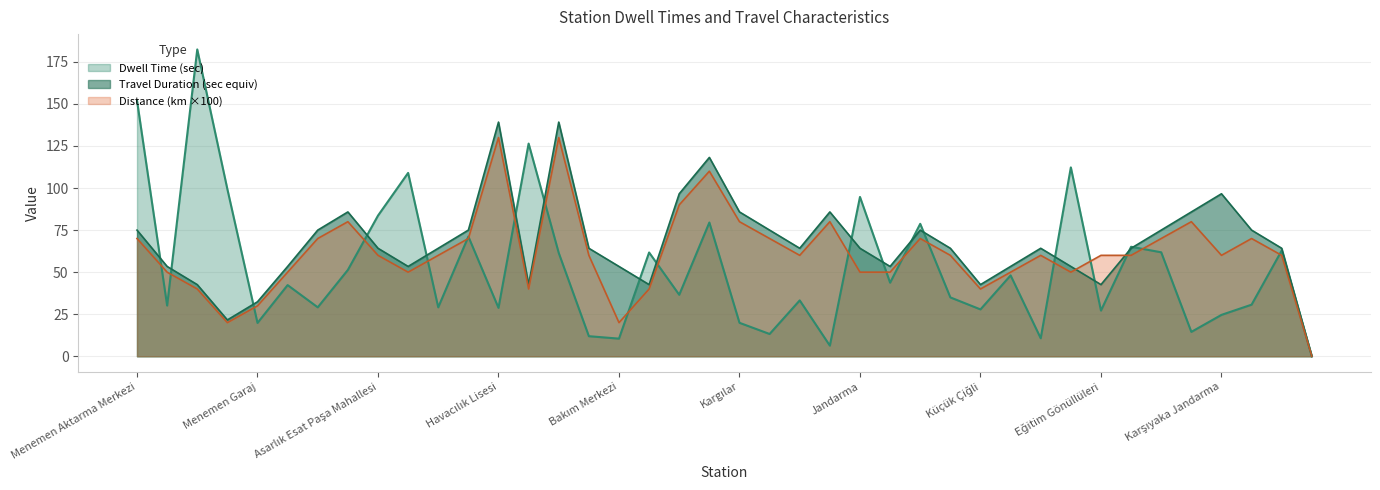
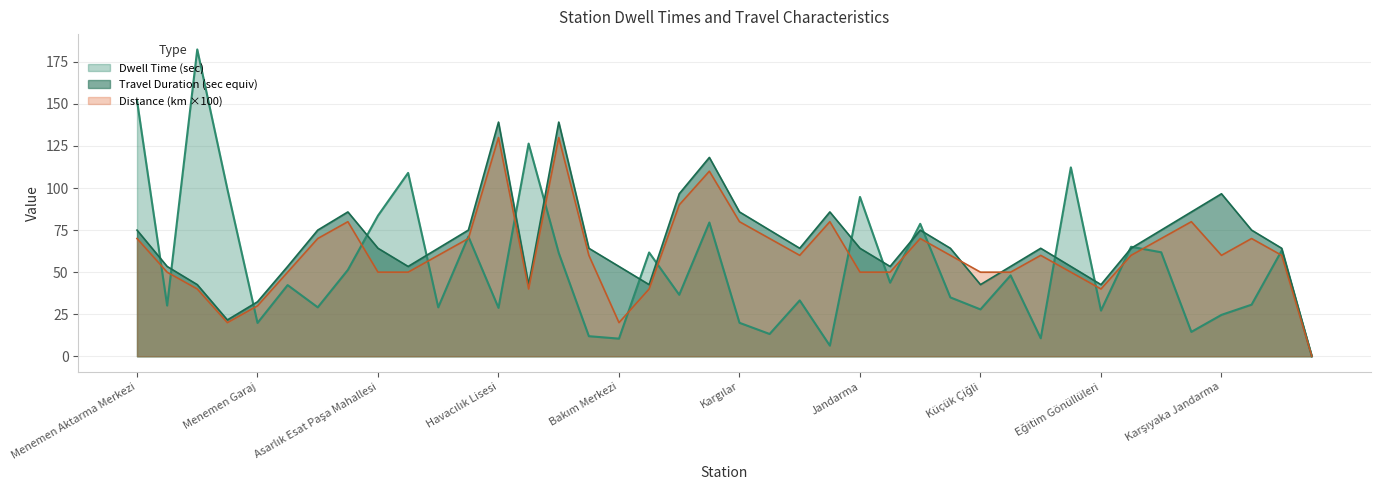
  {
    "Distance (km ×100)": {
      "Menemen Aktarma Merkezi": 70,
      "Menemen Garaj": 30,
-     "Asarlık Esat Paşa Mahallesi": 60,
+     "Asarlık Esat Paşa Mahallesi": 50,
      "Havacılık Lisesi": 130,
      "Bakım Merkezi": 20,
      "Kargılar": 80,
      "Jandarma": 50,
-     "Küçük Çiğli": 40,
-     "Eğitim Gönüllüleri": 60,
+     "Küçük Çiğli": 50,
+     "Eğitim Gönüllüleri": 40,
      "Karşıyaka Jandarma": 60
    }
  }
